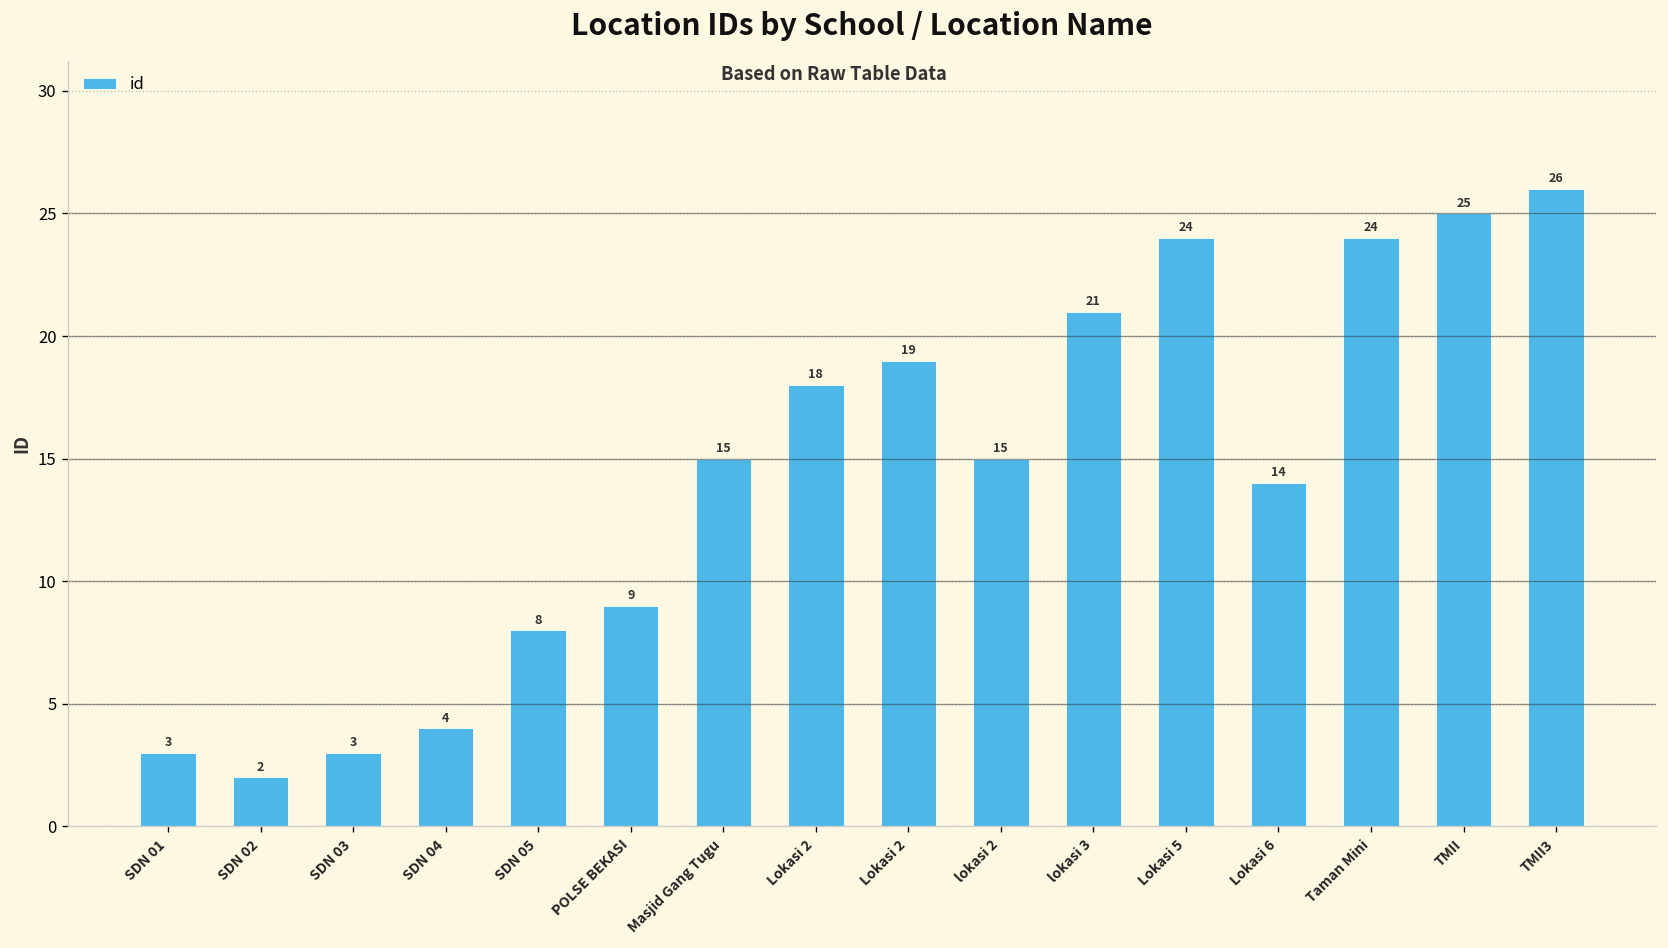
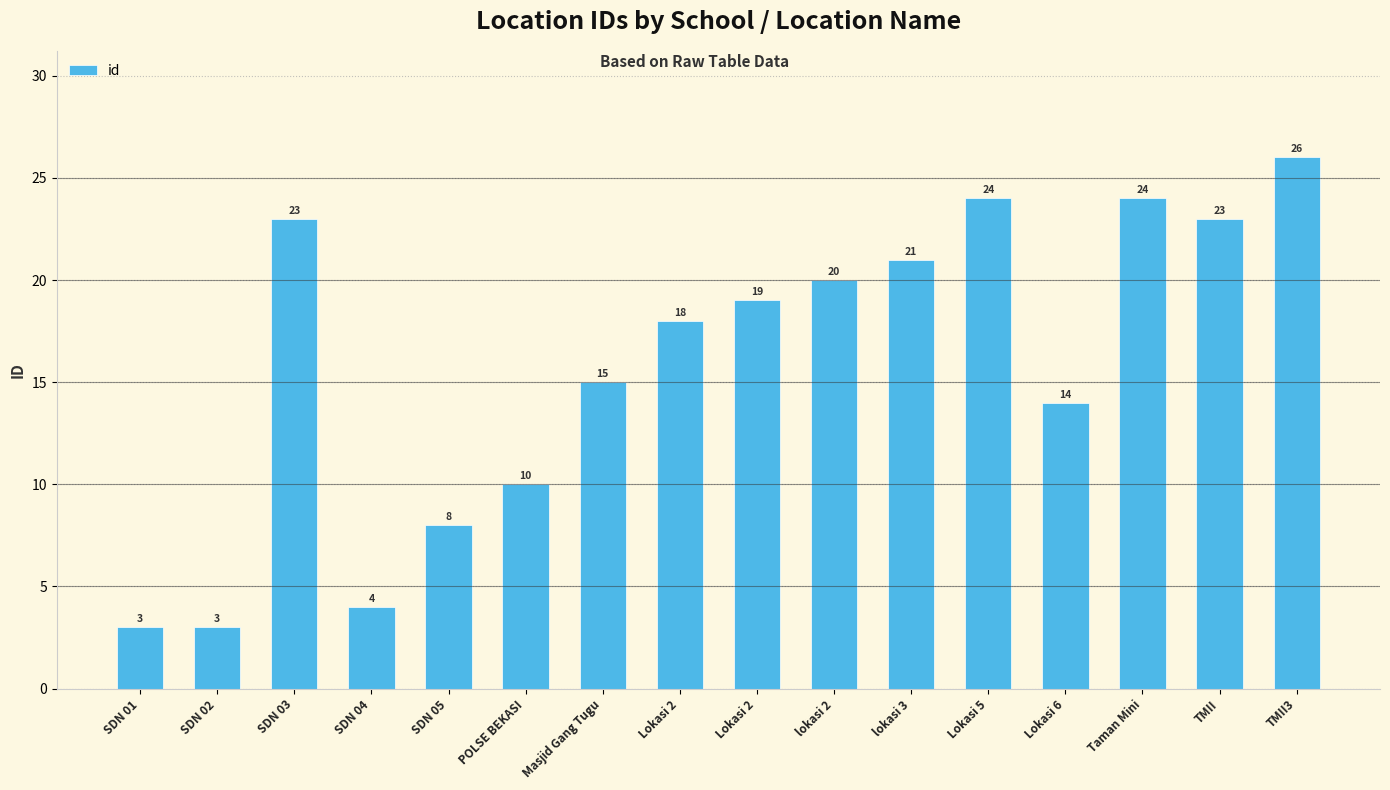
  {
    "SDN 01": 3,
-   "SDN 02": 2,
-   "SDN 03": 3,
+   "SDN 02": 3,
+   "SDN 03": 23,
    "SDN 04": 4,
    "SDN 05": 8,
-   "POLSE BEKASI": 9,
+   "POLSE BEKASI": 10,
    "Masjid Gang Tugu": 15,
-   "lokasi 2": 15,
+   "lokasi 2": 20,
    "lokasi 3": 21,
    "Lokasi 5": 24,
    "Lokasi 6": 14,
    "Taman Mini": 24,
-   "TMII": 25,
+   "TMII": 23,
    "TMII3": 26
  }
